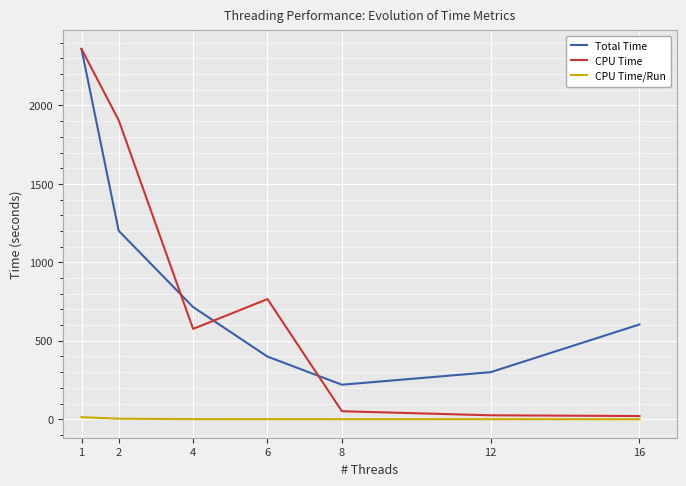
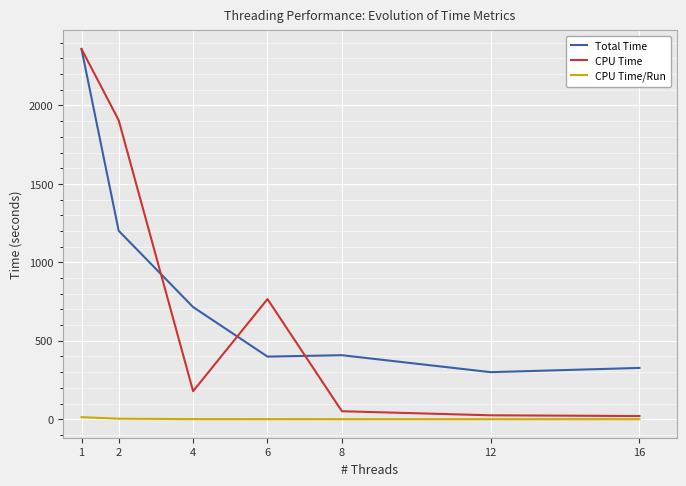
  {
    "Total Time": {
      "2": 1200,
      "4": 720,
      "6": 400,
-     "8": 220,
+     "8": 410,
      "12": 300,
-     "16": 600
+     "16": 330
    },
    "CPU Time": {
      "2": 1910,
-     "4": 580,
+     "4": 180,
      "6": 770,
      "8": 50,
      "12": 30,
      "16": 20
    },
    "CPU Time/Run": {
      "1": 10,
      "2": 0,
      "4": 0,
      "6": 0,
      "8": 0,
      "12": 0,
      "16": 0
    }
  }
